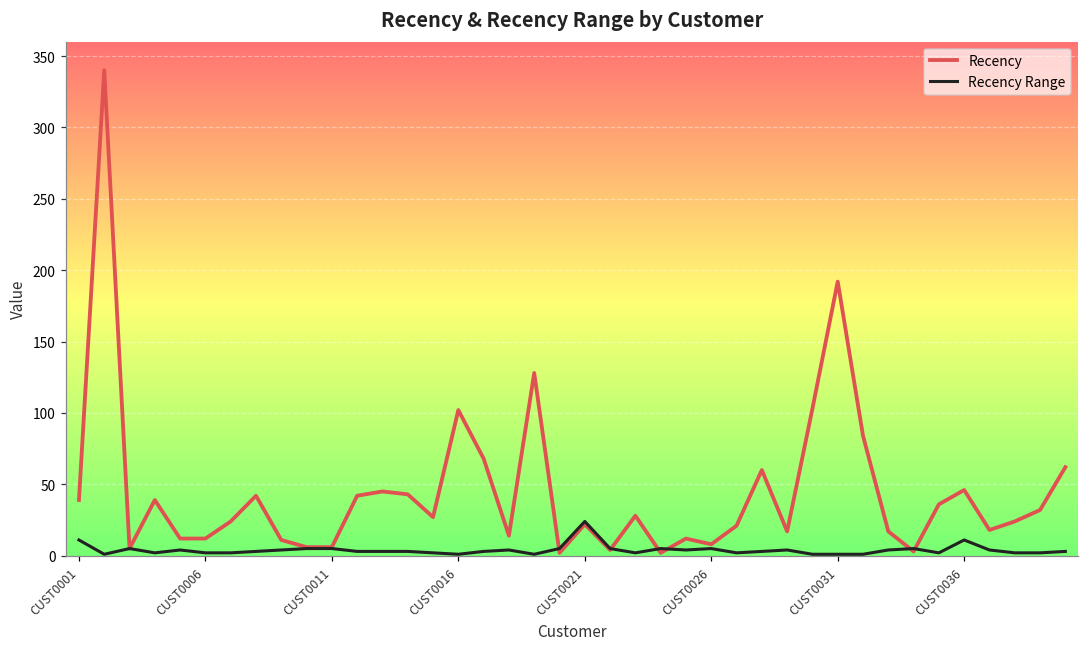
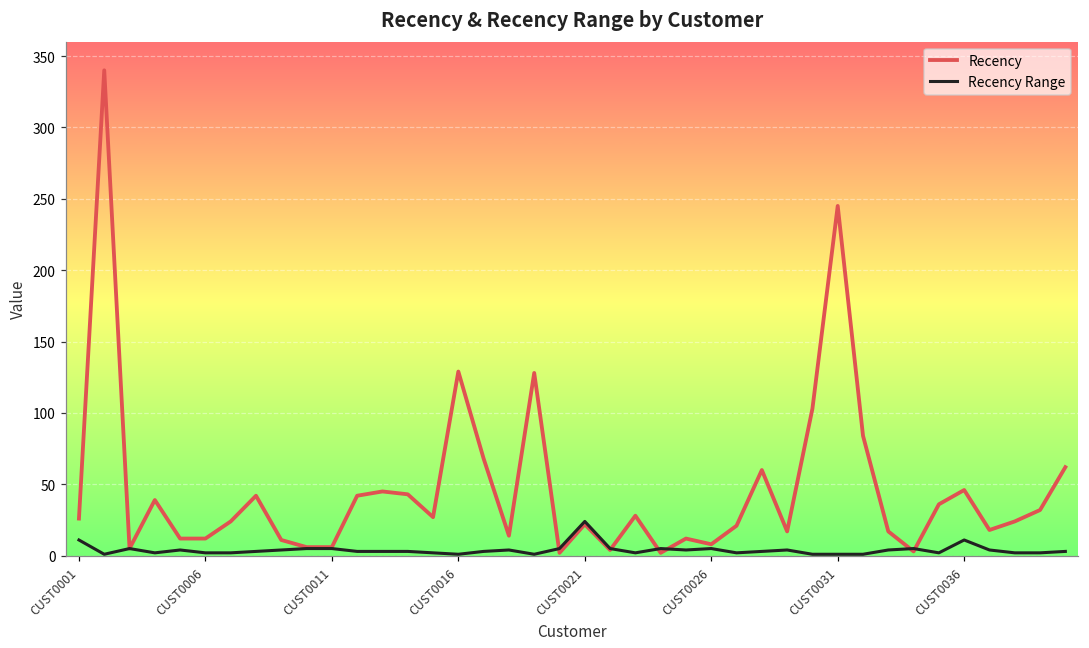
  {
    "Recency": {
-     "CUST0001": 39,
+     "CUST0001": 26,
      "CUST0006": 12,
-     "CUST0016": 102,
+     "CUST0016": 129,
      "CUST0021": 22,
      "CUST0026": 8,
-     "CUST0031": 192,
+     "CUST0031": 245,
      "CUST0036": 46
    },
    "Recency Range": {
      "CUST0001": 11,
      "CUST0006": 2,
      "CUST0016": 1,
      "CUST0021": 24,
      "CUST0026": 5,
      "CUST0031": 1,
      "CUST0036": 11
    }
  }
